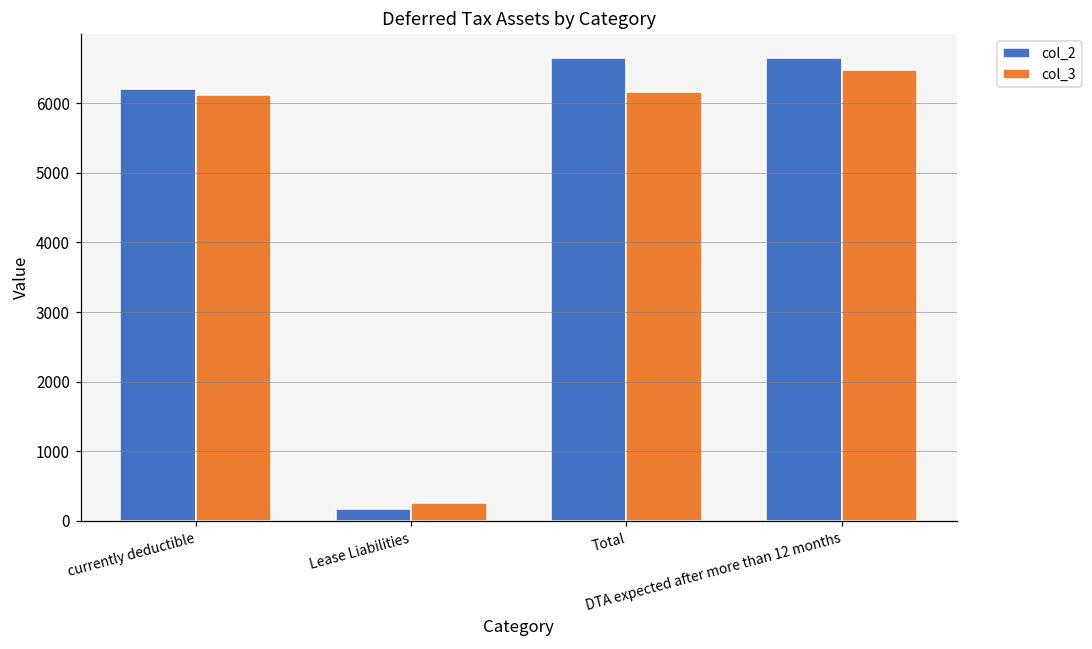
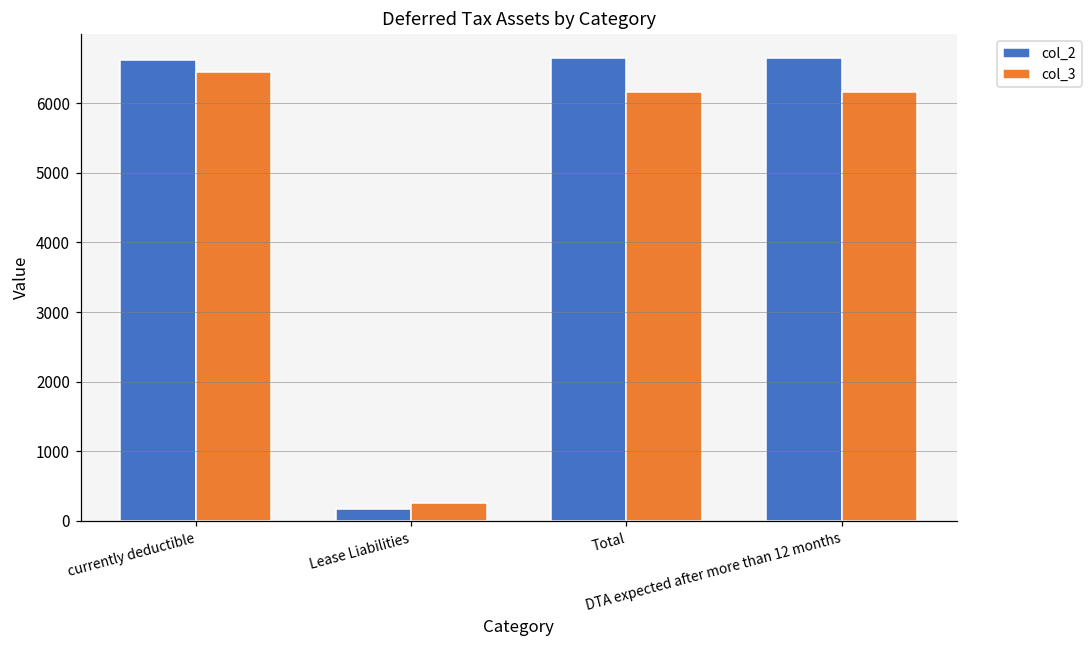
  {
    "col_2": {
-     "currently deductible": 6200,
+     "currently deductible": 6600,
      "Lease Liabilities": 200,
      "Total": 6700,
      "DTA expected after more than 12 months": 6700
    },
    "col_3": {
-     "currently deductible": 6100,
+     "currently deductible": 6400,
      "Lease Liabilities": 300,
      "Total": 6200,
-     "DTA expected after more than 12 months": 6500
+     "DTA expected after more than 12 months": 6200
    }
  }
